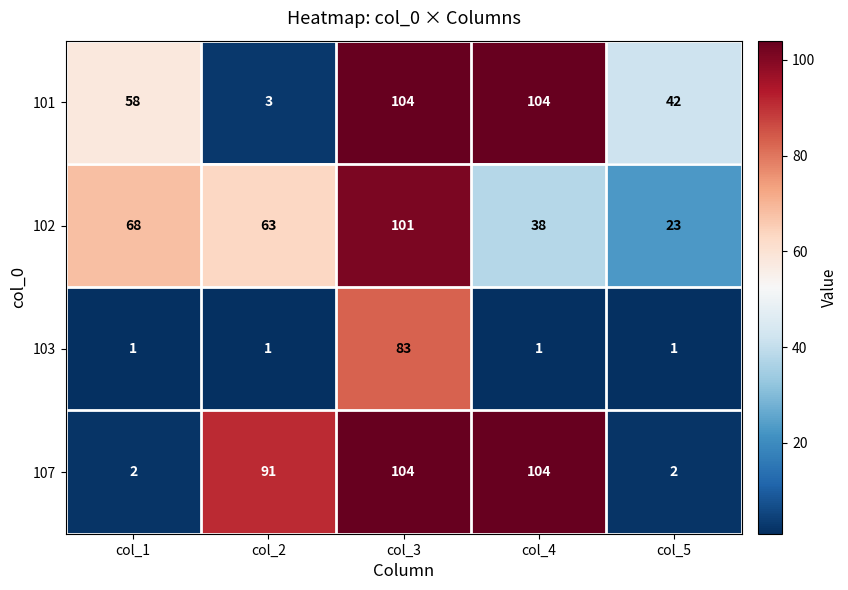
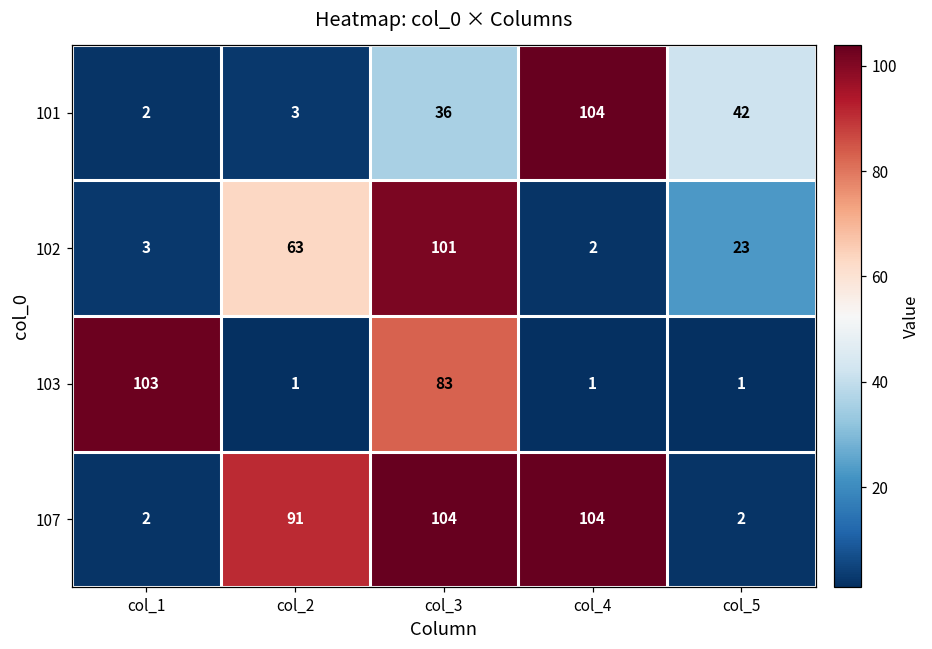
  {
    "101": {
-     "col_1": 58,
+     "col_1": 2,
      "col_2": 3,
-     "col_3": 104,
+     "col_3": 36,
      "col_4": 104,
      "col_5": 42
    },
    "102": {
-     "col_1": 68,
+     "col_1": 3,
      "col_2": 63,
      "col_3": 101,
-     "col_4": 38,
+     "col_4": 2,
      "col_5": 23
    },
    "103": {
-     "col_1": 1,
+     "col_1": 103,
      "col_2": 1,
      "col_3": 83,
      "col_4": 1,
      "col_5": 1
    },
    "107": {
      "col_1": 2,
      "col_2": 91,
      "col_3": 104,
      "col_4": 104,
      "col_5": 2
    }
  }
